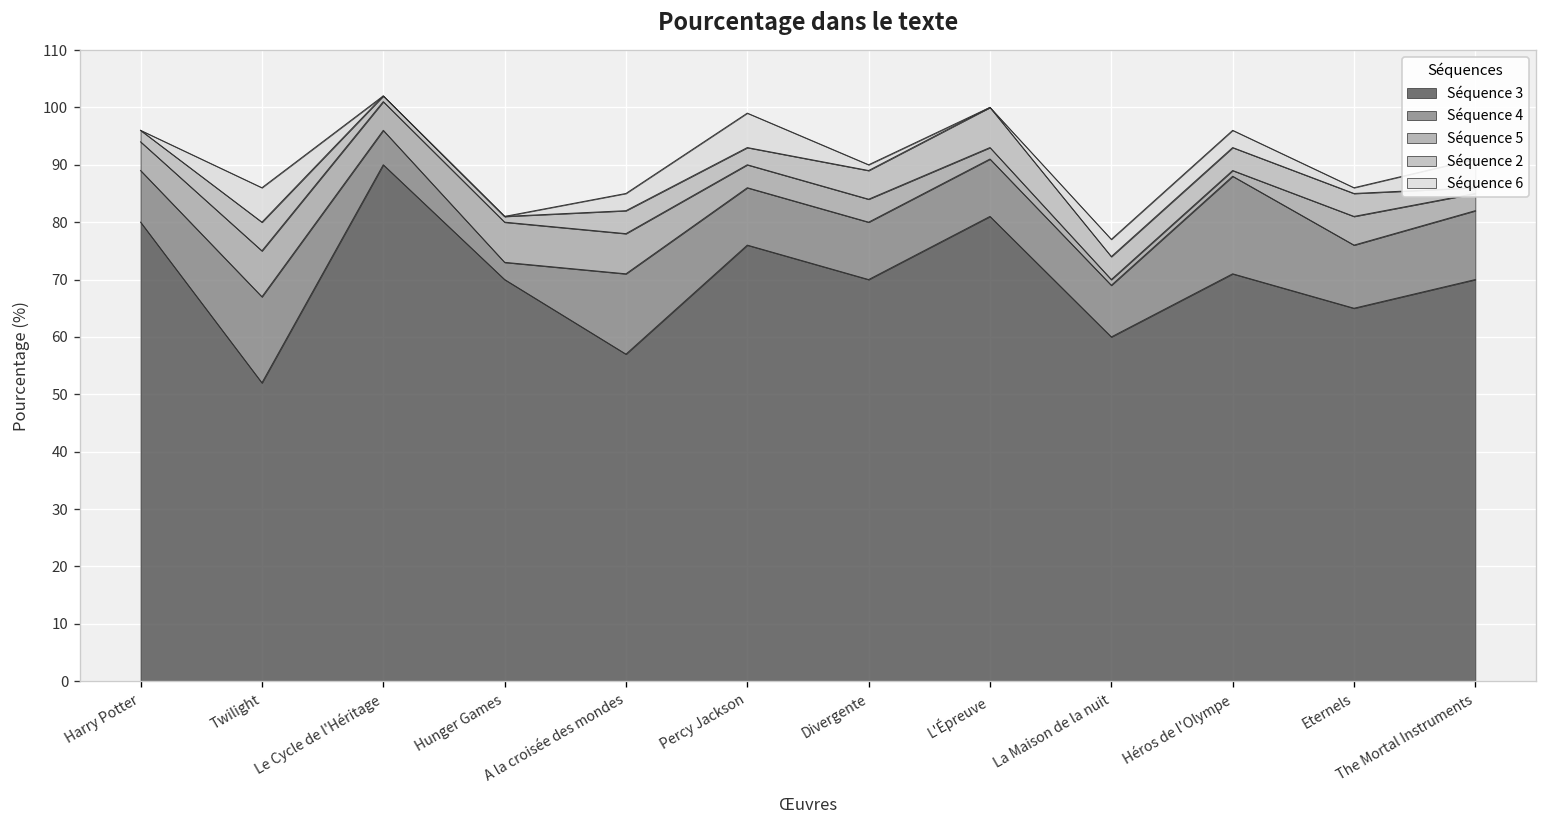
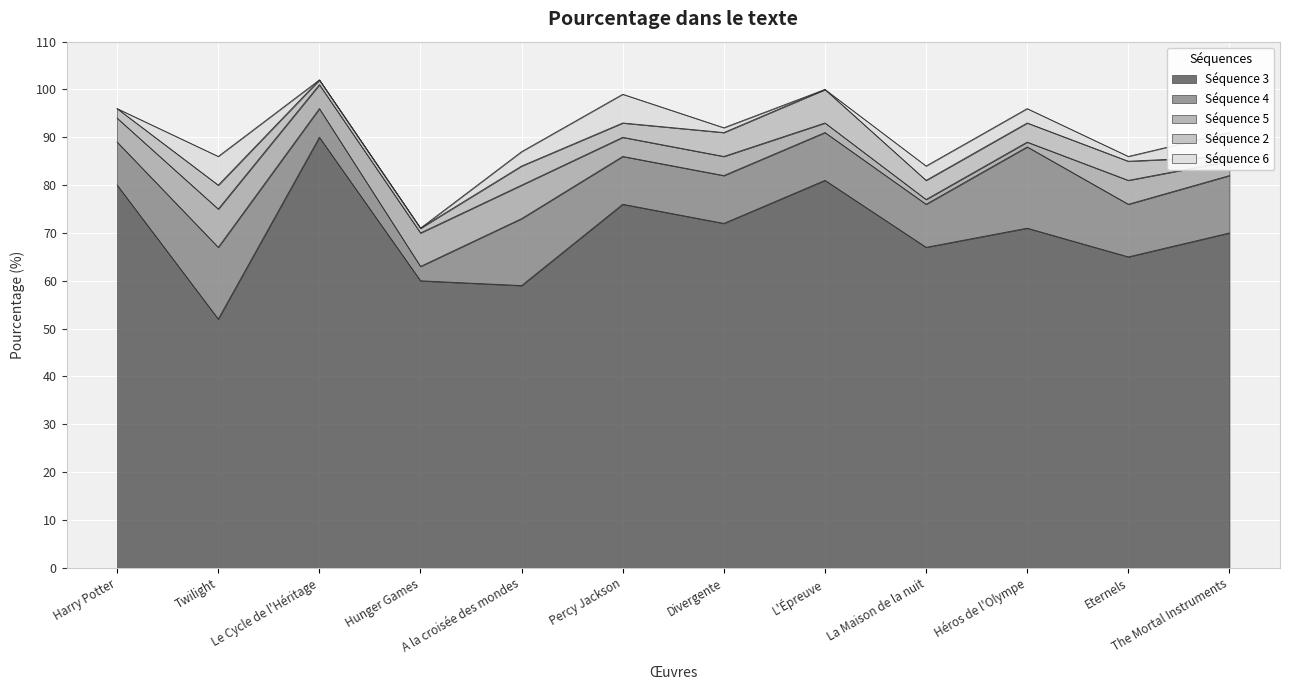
  {
    "Séquence 3": {
      "Harry Potter": 80,
      "Twilight": 52,
      "Le Cycle de l'Héritage": 90,
-     "Hunger Games": 70,
-     "A la croisée des mondes": 57,
+     "Hunger Games": 60,
+     "A la croisée des mondes": 59,
      "Percy Jackson": 76,
-     "Divergente": 70,
+     "Divergente": 72,
      "L'Épreuve": 81,
-     "La Maison de la nuit": 60,
+     "La Maison de la nuit": 67,
      "Héros de l'Olympe": 71,
      "Eternels": 65,
      "The Mortal Instruments": 70
    }
  }
